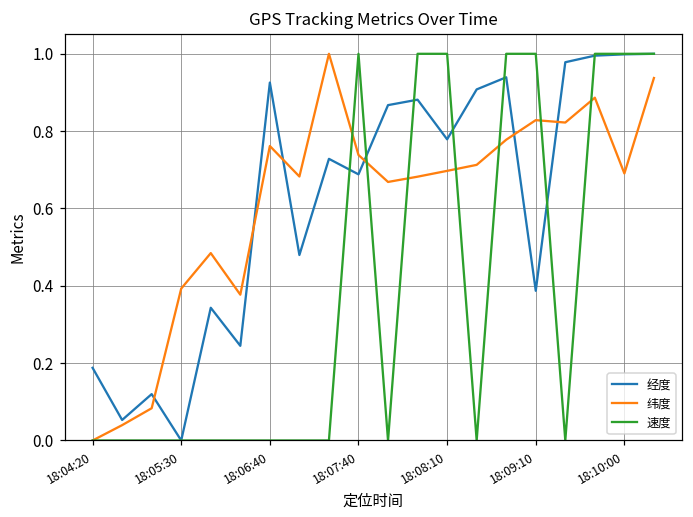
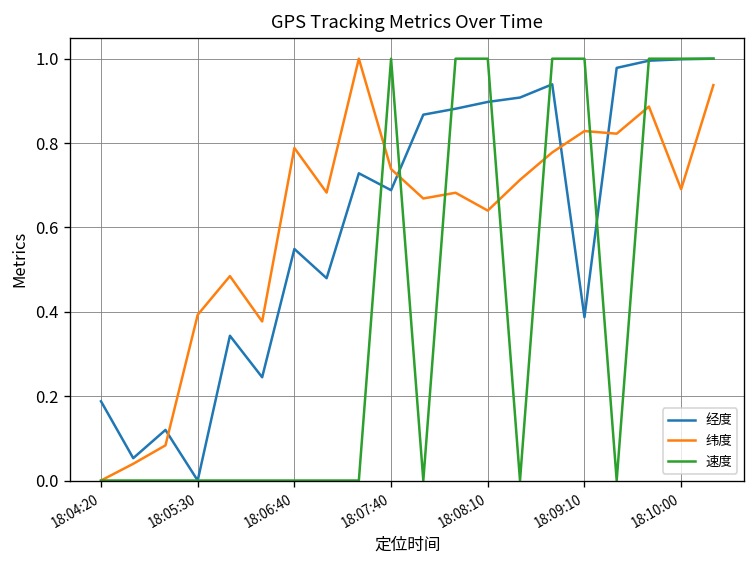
  {
    "经度": {
      "18:04:20": 0.19,
-     "18:06:40": 0.93,
+     "18:06:40": 0.55,
      "18:07:40": 0.69,
-     "18:08:10": 0.78,
+     "18:08:10": 0.90,
      "18:09:10": 0.39
    },
    "纬度": {
      "18:05:30": 0.39,
-     "18:06:40": 0.76,
+     "18:06:40": 0.79,
      "18:07:40": 0.74,
-     "18:08:10": 0.70,
+     "18:08:10": 0.64,
      "18:09:10": 0.83,
      "18:10:00": 0.69
    },
    "速度": {
      "18:06:40": 0.00,
      "18:07:40": 1.00,
      "18:08:10": 1.00,
      "18:09:10": 1.00
    }
  }
